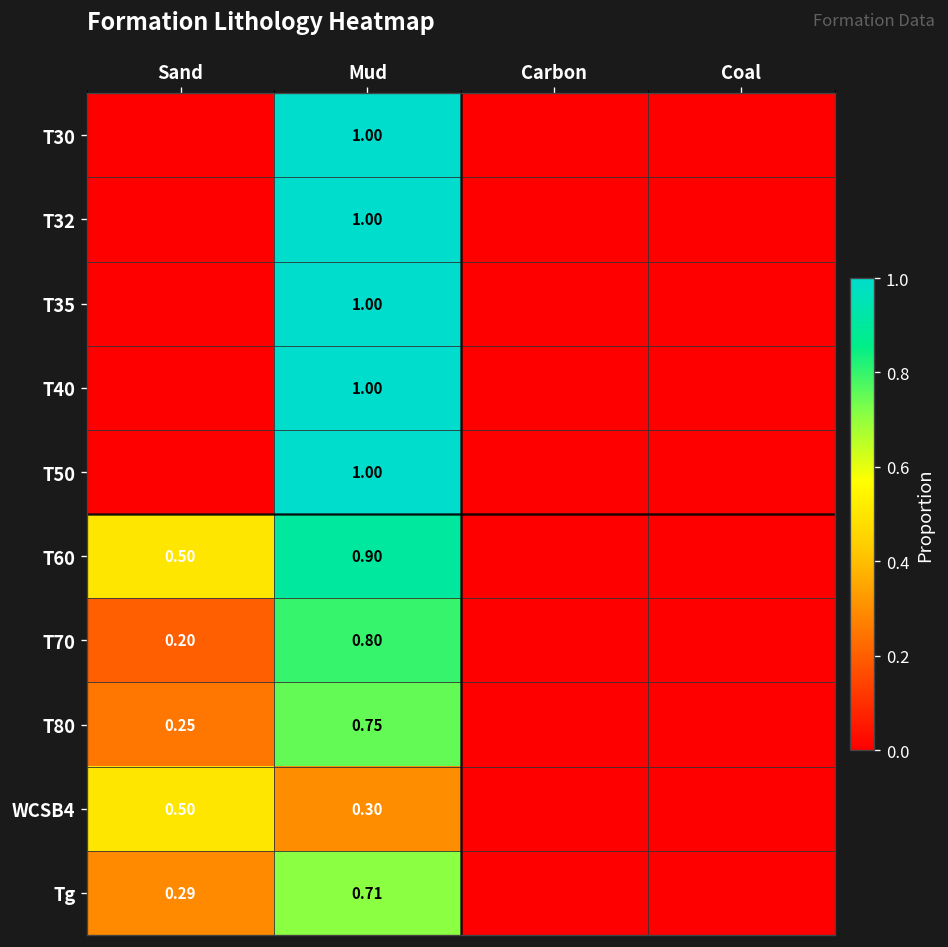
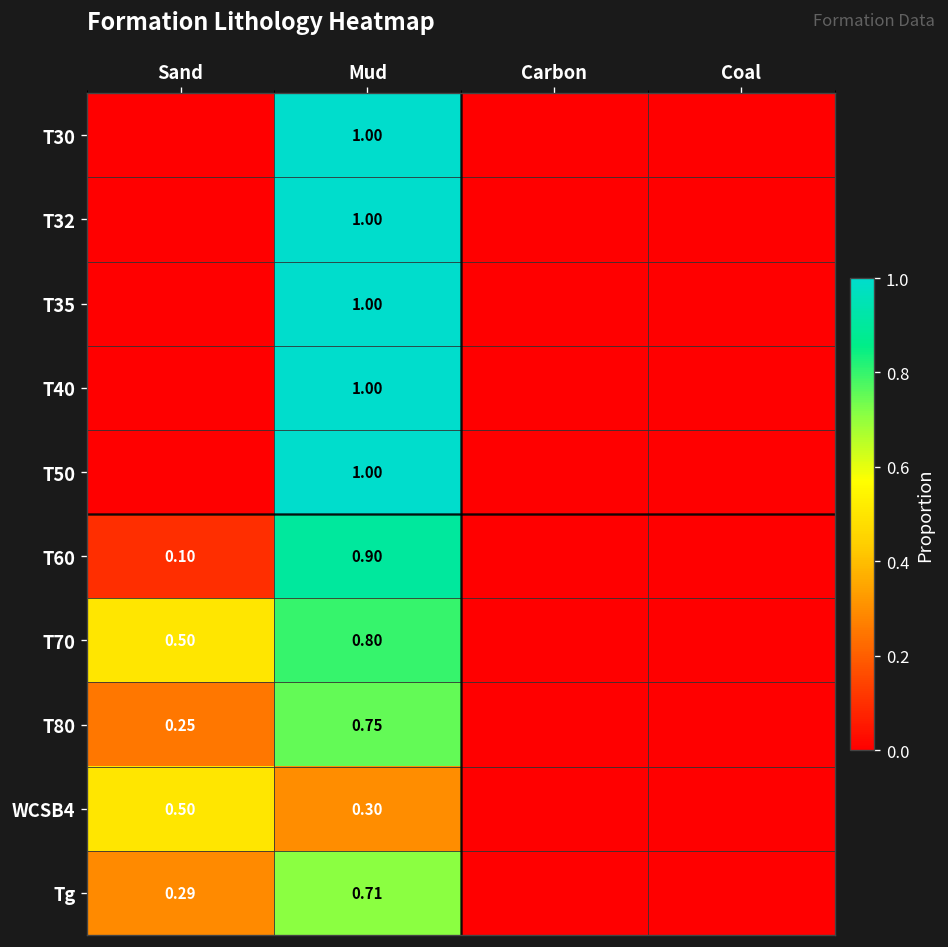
  {
    "T30": {
      "Mud": 1.00
    },
    "T32": {
      "Mud": 1.00
    },
    "T35": {
      "Mud": 1.00
    },
    "T40": {
      "Mud": 1.00
    },
    "T50": {
      "Mud": 1.00
    },
    "T60": {
-     "Sand": 0.50,
+     "Sand": 0.10,
      "Mud": 0.90
    },
    "T70": {
-     "Sand": 0.20,
+     "Sand": 0.50,
      "Mud": 0.80
    },
    "T80": {
      "Sand": 0.25,
      "Mud": 0.75
    },
    "WCSB4": {
      "Sand": 0.50,
      "Mud": 0.30
    },
    "Tg": {
      "Sand": 0.29,
      "Mud": 0.71
    }
  }
